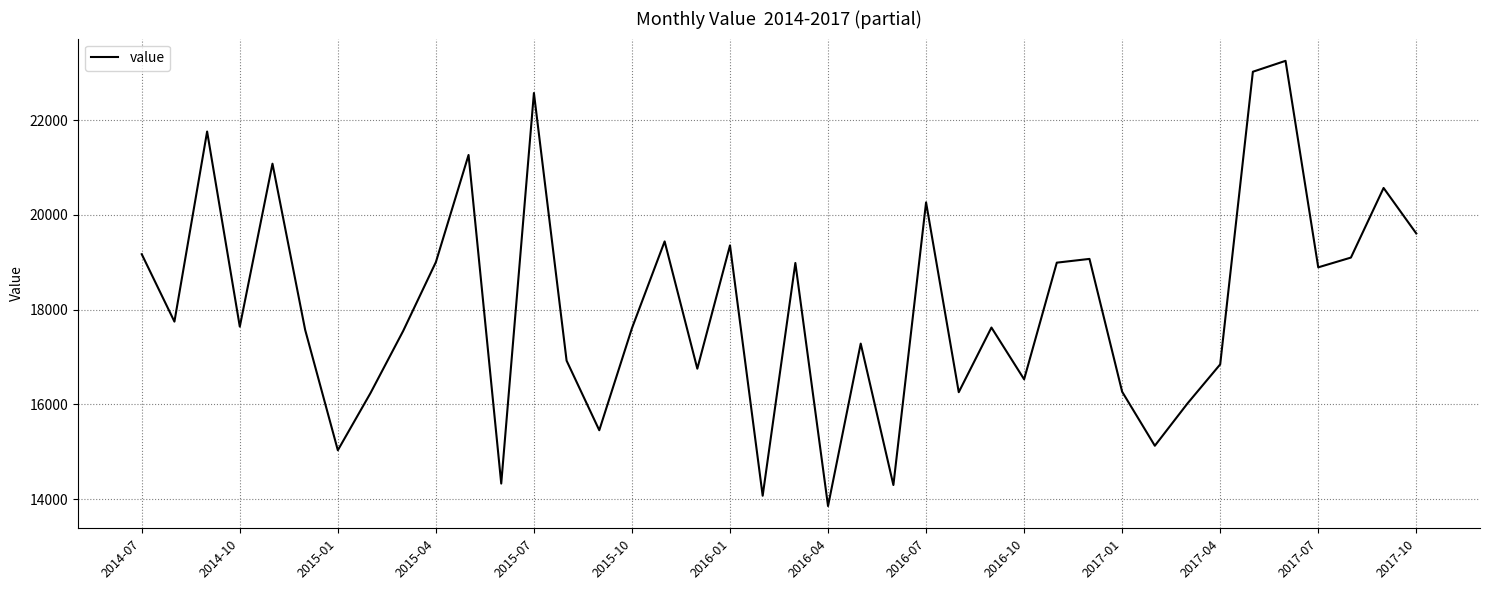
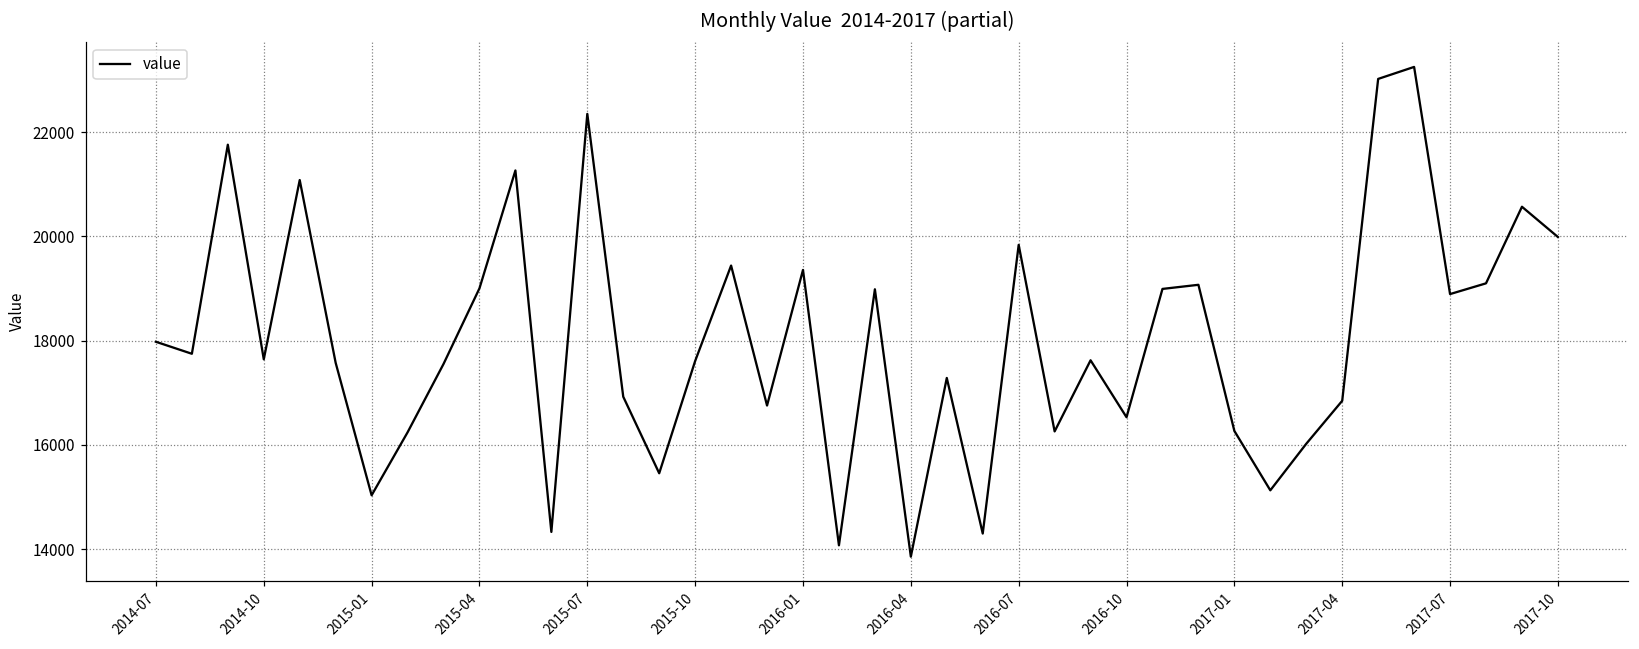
  {
-   "2014-07": 19200,
+   "2014-07": 18000,
    "2014-10": 17600,
    "2015-01": 15000,
    "2015-04": 19000,
-   "2015-07": 22600,
+   "2015-07": 22300,
    "2015-10": 17600,
    "2016-01": 19400,
    "2016-04": 13900,
-   "2016-07": 20300,
+   "2016-07": 19800,
    "2016-10": 16500,
    "2017-01": 16300,
    "2017-04": 16800,
    "2017-07": 18900,
-   "2017-10": 19600
+   "2017-10": 20000
  }
